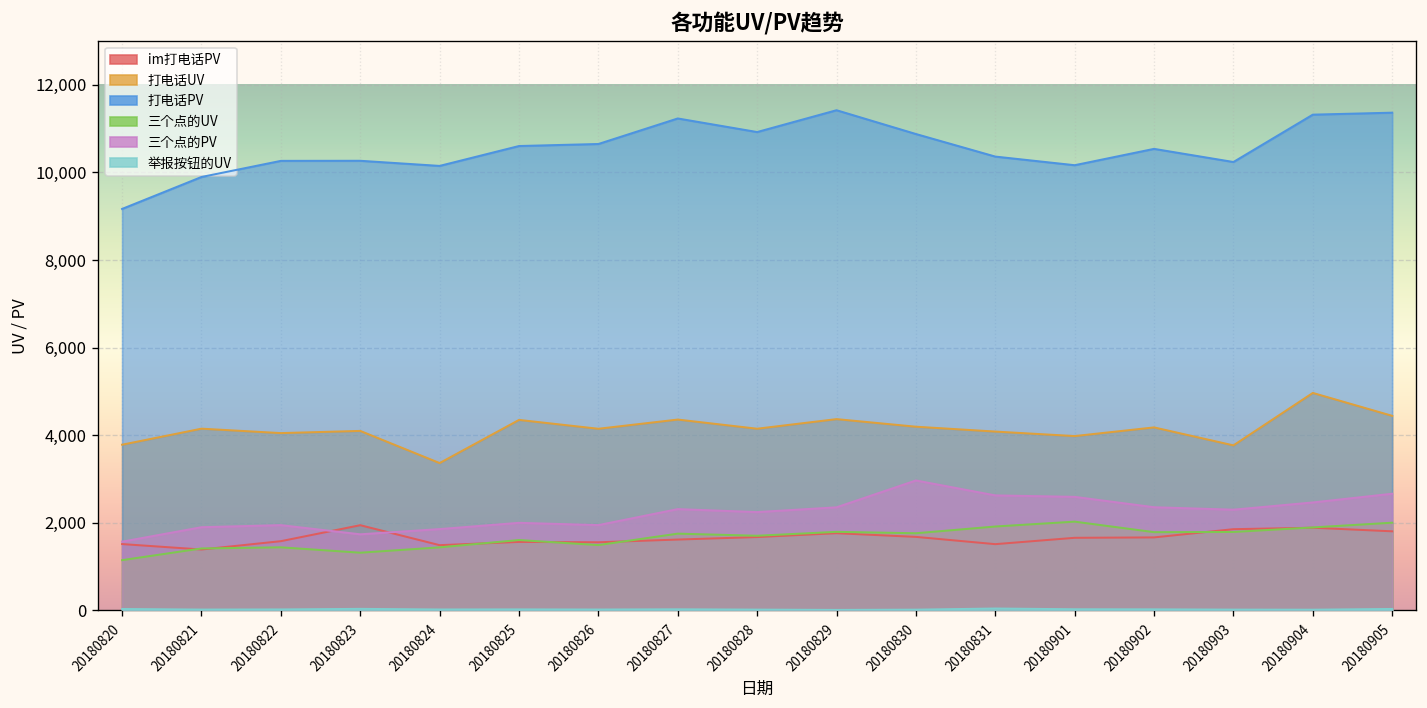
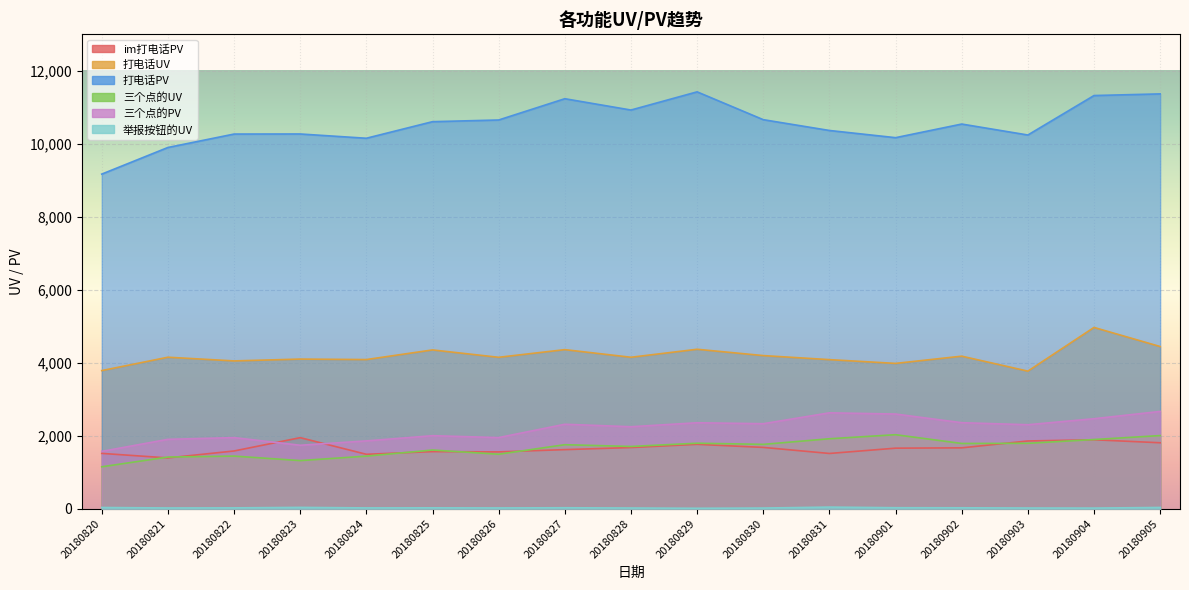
  {
    "im打电话PV": {
      "20180822": "1,600",
      "20180823": "1,900",
      "20180827": "1,600",
      "20180830": "1,700",
      "20180831": "1,500",
      "20180901": "1,700",
      "20180902": "1,700",
      "20180905": "1,800"
    },
    "打电话UV": {
      "20180820": "3,800",
      "20180821": "4,200",
      "20180822": "4,000",
      "20180823": "4,100",
-     "20180824": "3,400",
+     "20180824": "4,100",
      "20180825": "4,400",
      "20180826": "4,100",
      "20180827": "4,400",
      "20180828": "4,100",
      "20180829": "4,400",
      "20180830": "4,200",
      "20180831": "4,100",
      "20180901": "4,000",
      "20180902": "4,200",
      "20180903": "3,800",
      "20180904": "5,000",
      "20180905": "4,400"
    },
    "打电话PV": {
      "20180820": "9,200",
      "20180821": "9,900",
      "20180822": "10,300",
      "20180823": "10,300",
      "20180824": "10,100",
      "20180825": "10,600",
      "20180826": "10,600",
      "20180827": "11,200",
      "20180828": "10,900",
      "20180829": "11,400",
-     "20180830": "10,900",
+     "20180830": "10,700",
      "20180831": "10,400",
      "20180901": "10,200",
      "20180902": "10,500",
      "20180903": "10,200",
      "20180904": "11,300",
      "20180905": "11,400"
    },
    "三个点的UV": {
      "20180820": "1,100",
      "20180822": "1,400",
      "20180823": "1,300",
      "20180827": "1,800",
      "20180830": "1,800",
      "20180831": "1,900",
      "20180901": "2,000",
      "20180902": "1,800",
      "20180905": "2,000"
    },
    "三个点的PV": {
      "20180821": "1,900",
      "20180822": "1,900",
      "20180823": "1,700",
      "20180824": "1,900",
      "20180825": "2,000",
      "20180826": "1,900",
      "20180827": "2,300",
      "20180828": "2,200",
      "20180829": "2,400",
-     "20180830": "3,000",
+     "20180830": "2,300",
      "20180831": "2,600",
      "20180901": "2,600",
      "20180902": "2,400",
      "20180903": "2,300",
      "20180904": "2,500",
      "20180905": "2,700"
    },
    "举报按钮的UV": {
      "20180820": "0",
      "20180821": "0",
      "20180822": "0",
      "20180823": "0",
      "20180824": "0",
      "20180825": "0",
      "20180826": "0",
      "20180827": "0",
      "20180828": "0",
      "20180829": "0",
      "20180830": "0",
      "20180831": "0",
      "20180901": "0",
      "20180902": "0",
      "20180903": "0",
      "20180904": "0",
      "20180905": "0"
    }
  }
